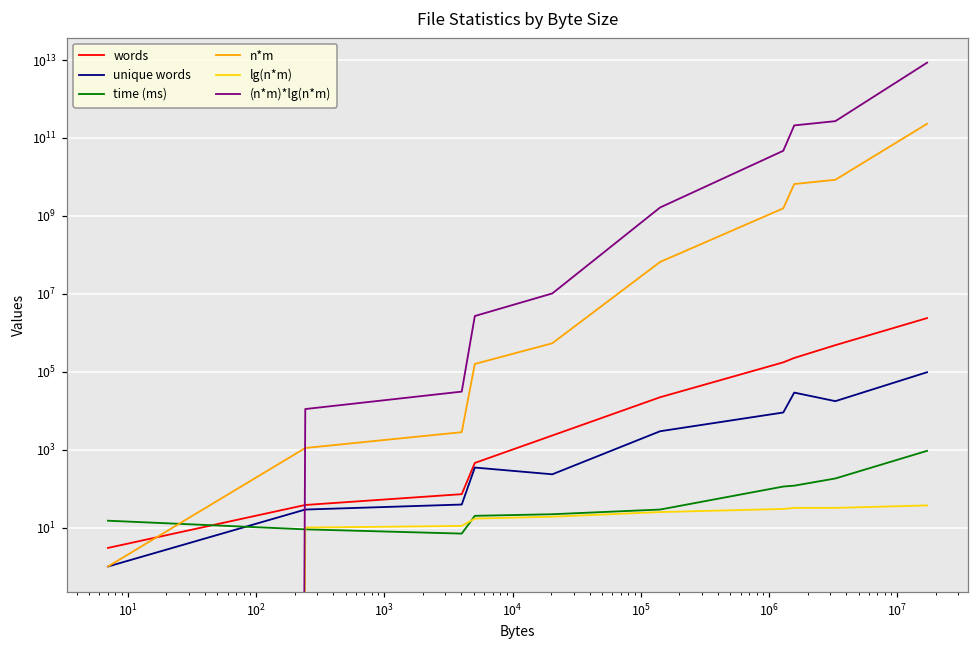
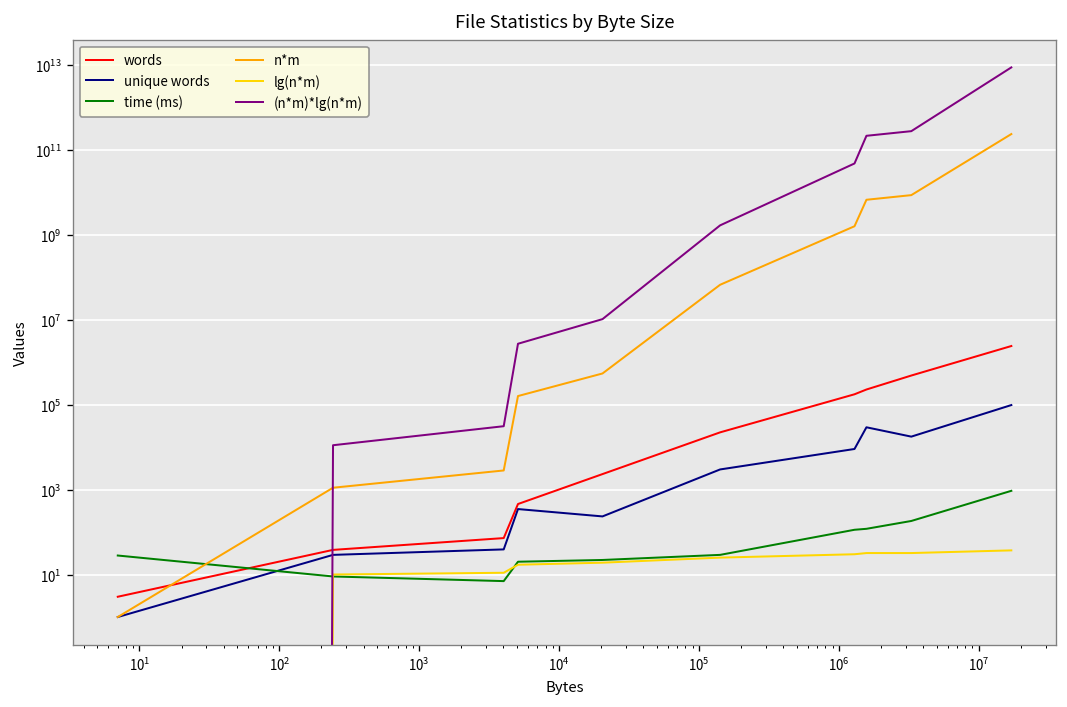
  {
    "words": {
      "10^1": 3
    },
    "time (ms)": {
-     "10^1": 15
+     "10^1": 30
    }
  }
